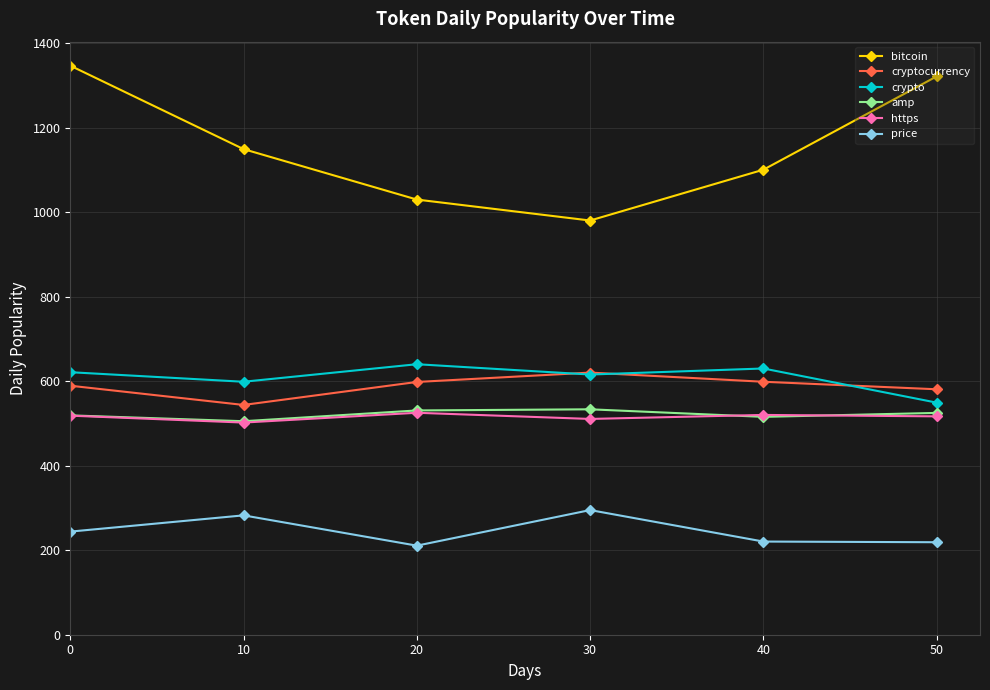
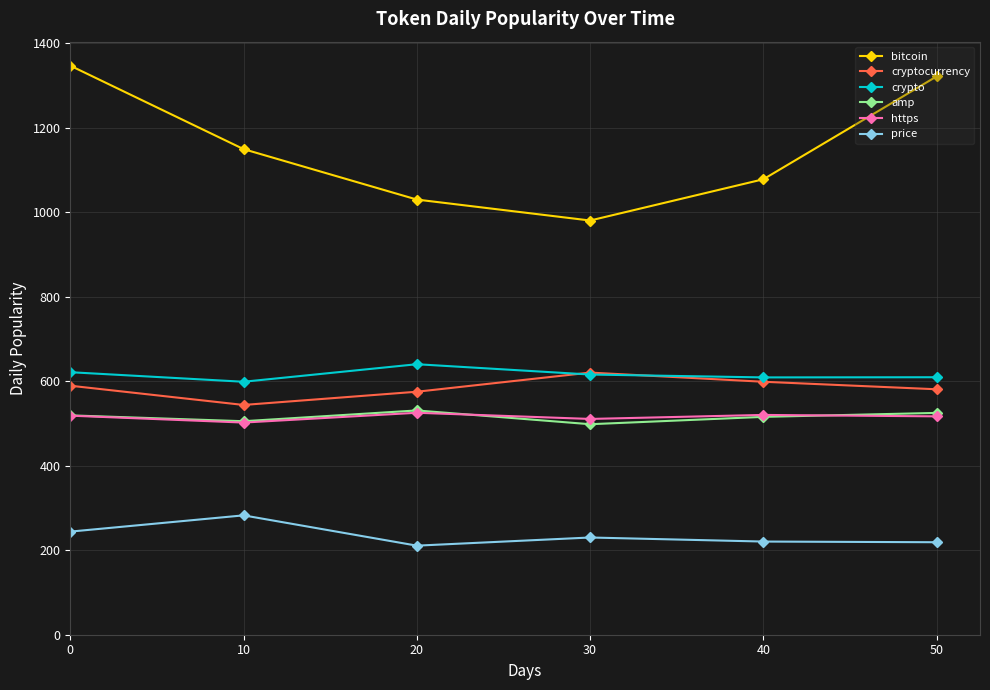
  {
    "bitcoin": {
      "0": 1350,
      "10": 1150,
      "20": 1030,
      "30": 980,
-     "40": 1100
+     "40": 1080
    },
    "cryptocurrency": {
      "0": 590,
      "10": 540,
-     "20": 600,
+     "20": 580,
      "40": 600,
      "50": 580
    },
    "crypto": {
      "0": 620,
      "10": 600,
      "20": 640,
-     "40": 630,
-     "50": 550
+     "40": 610,
+     "50": 610
    },
    "amp": {
-     "30": 530,
+     "30": 500,
      "50": 530
    },
    "https": {
      "30": 510,
      "50": 520
    },
    "price": {
      "0": 240,
      "10": 280,
      "20": 210,
-     "30": 300,
+     "30": 230,
      "40": 220,
      "50": 220
    }
  }
